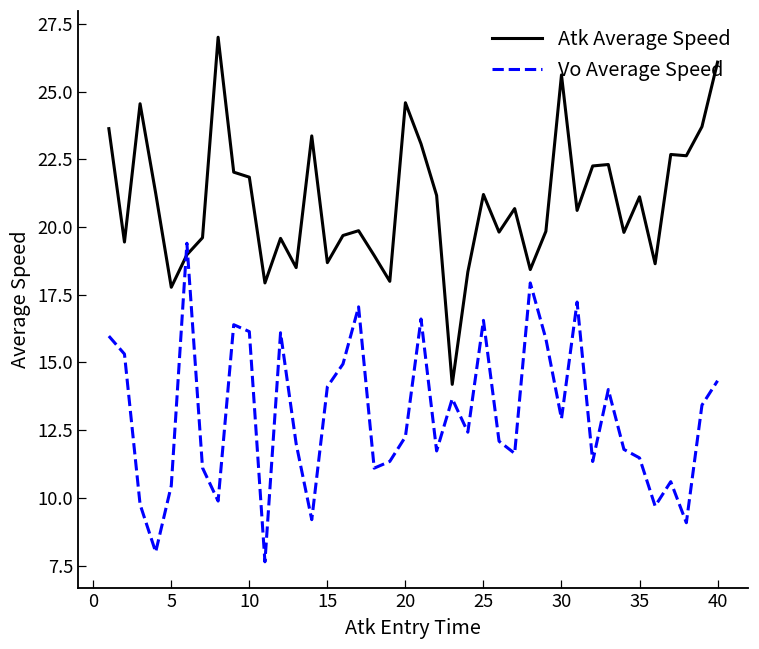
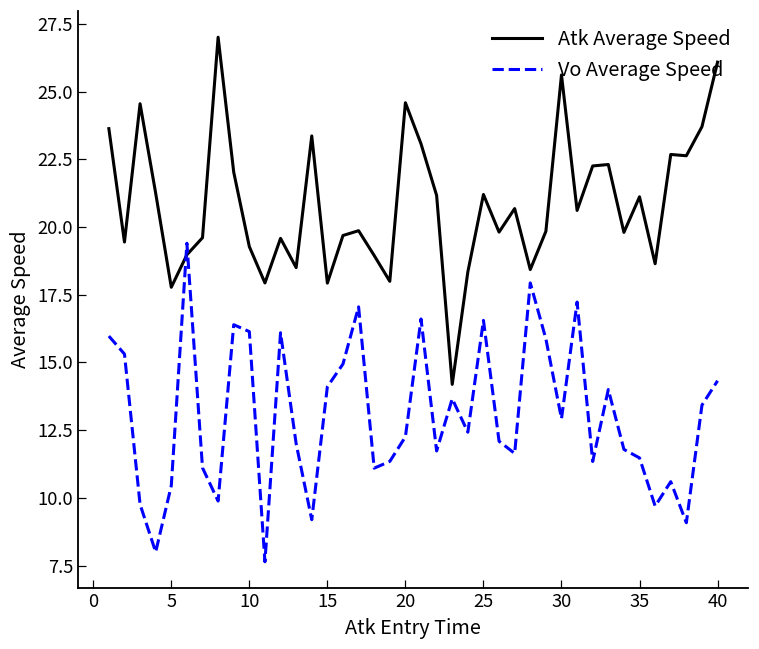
  {
    "Atk Average Speed": {
      "5": 17.8,
-     "10": 21.8,
-     "15": 18.7,
+     "10": 19.3,
+     "15": 17.9,
      "20": 24.6,
      "25": 21.2,
      "30": 25.6,
      "35": 21.1,
      "40": 26.1
    },
    "Vo Average Speed": {
      "5": 10.4,
      "10": 16.1,
      "15": 14.1,
      "20": 12.3,
      "25": 16.6,
      "30": 12.9,
      "35": 11.5,
      "40": 14.3
    }
  }
